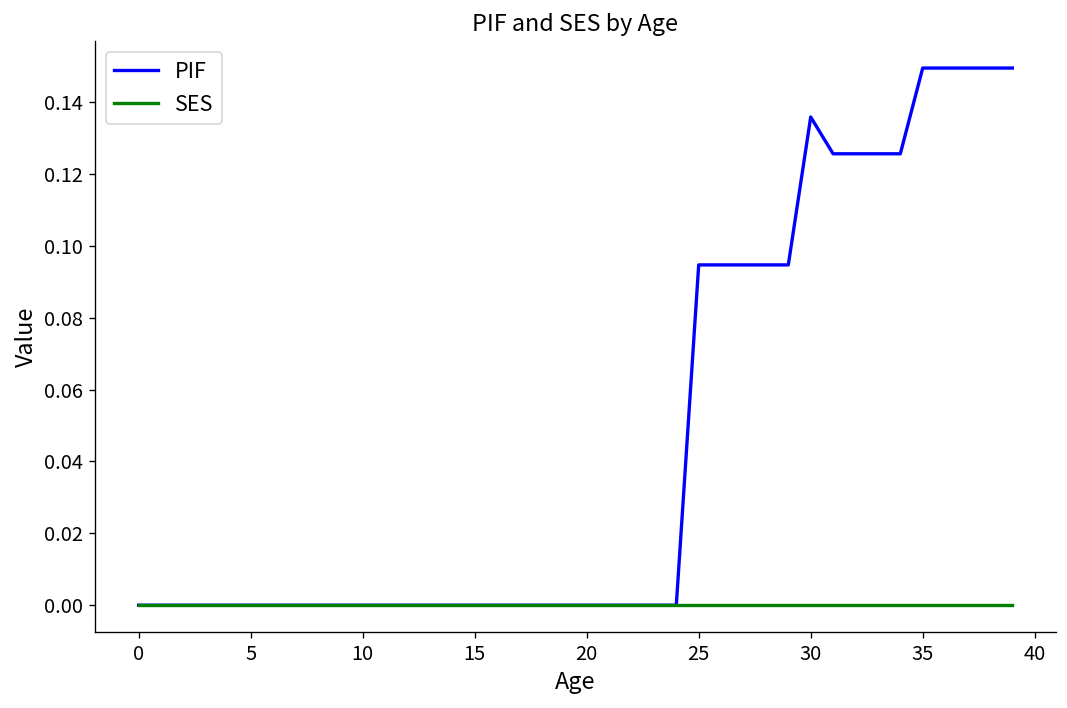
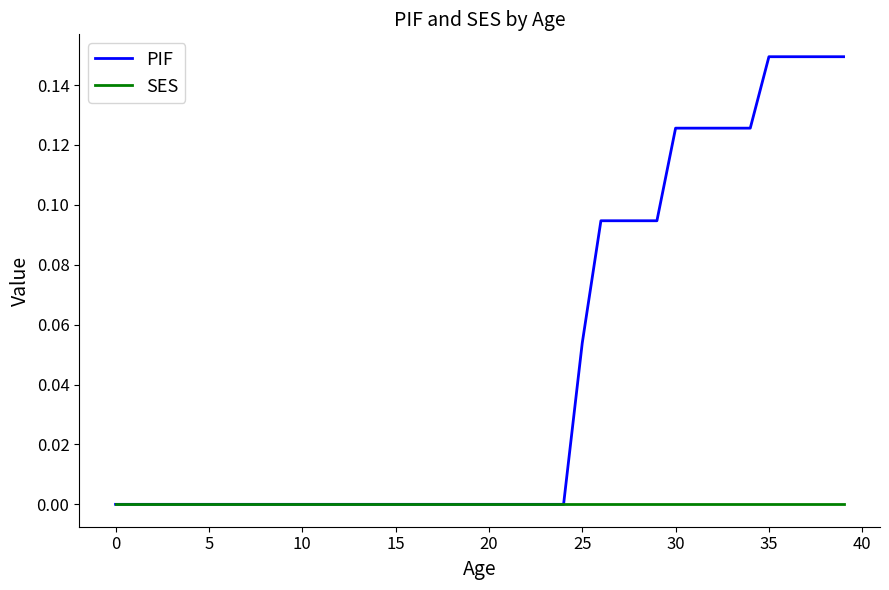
  {
    "PIF": {
-     "25": 0.095,
-     "30": 0.136,
+     "25": 0.054,
+     "30": 0.126,
      "35": 0.149
    },
    "SES": {
      "25": 0.000,
      "30": 0.000,
      "35": 0.000
    }
  }
